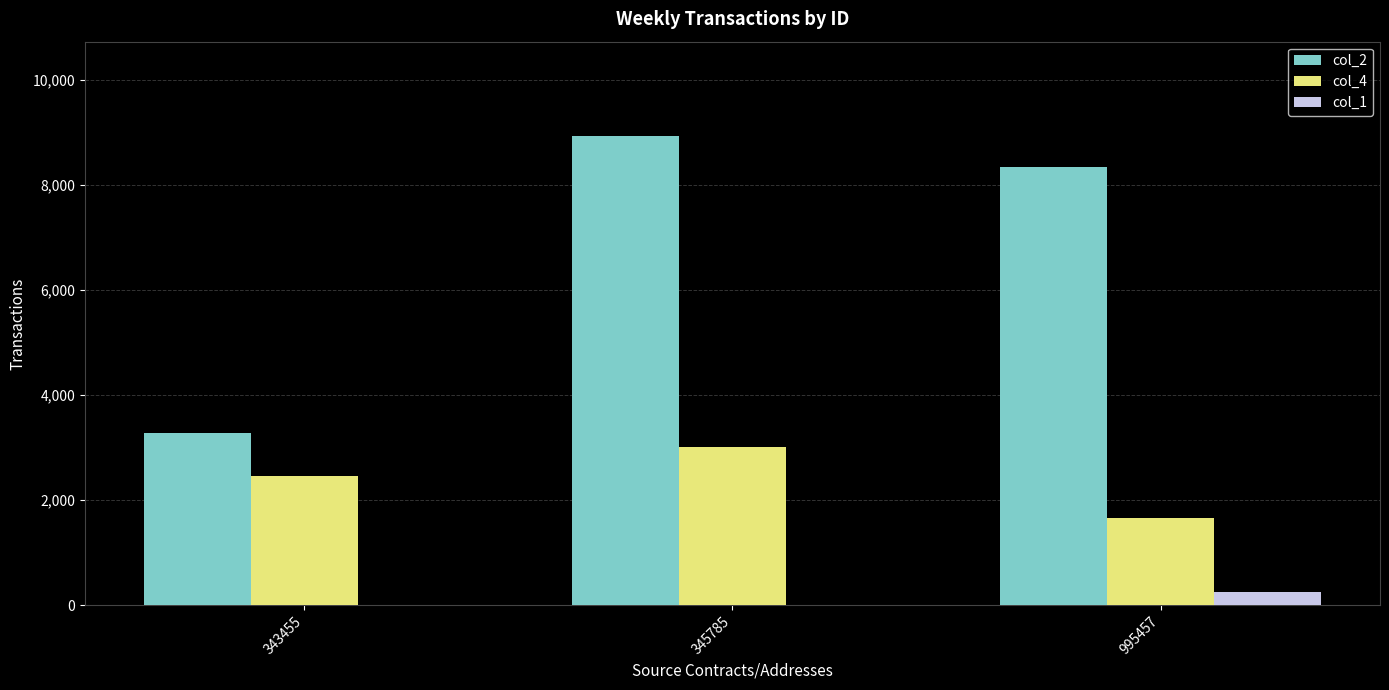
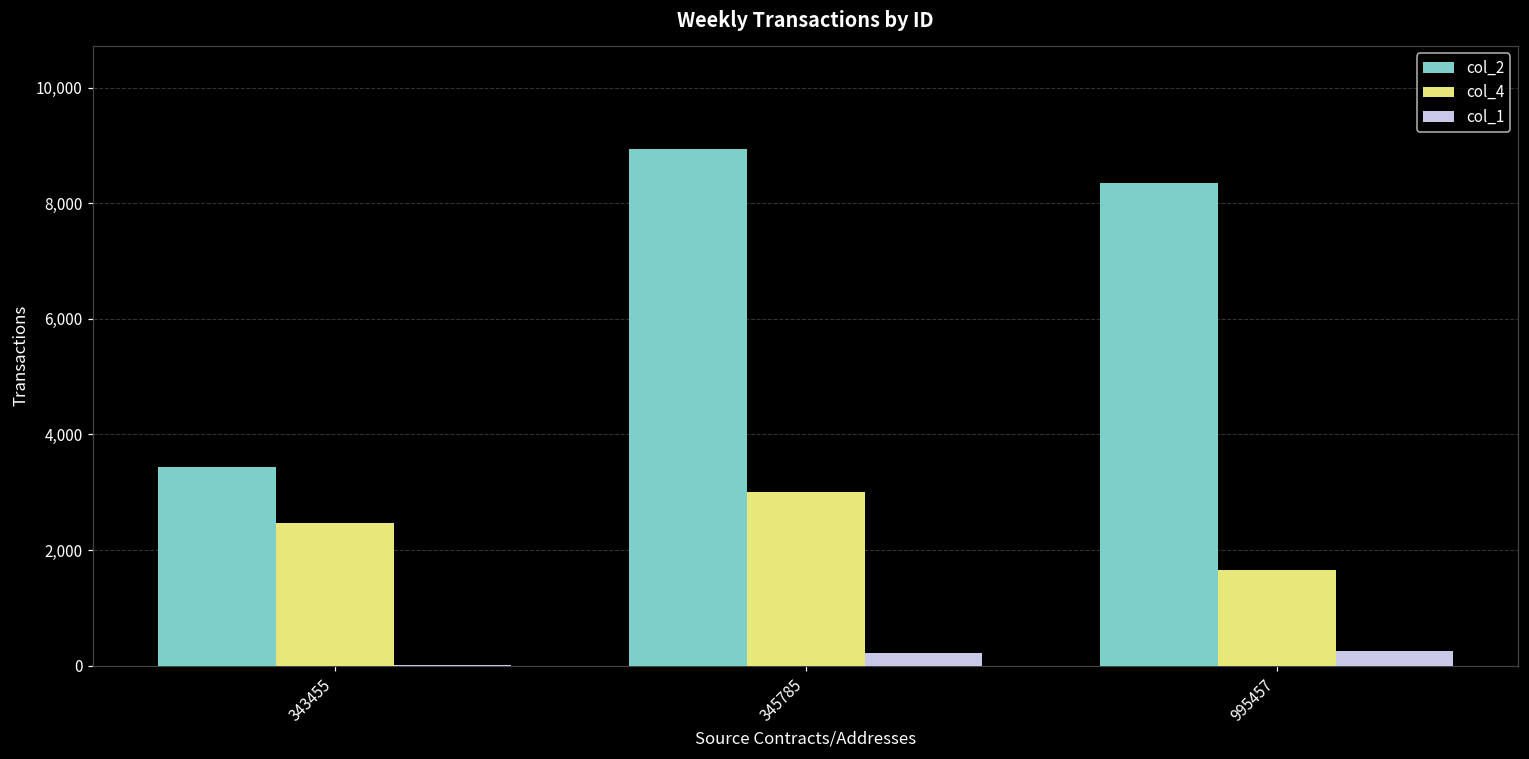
  {
    "col_2": {
-     "343455": "3,300",
+     "343455": "3,400",
      "345785": "8,900",
      "995457": "8,300"
    },
    "col_4": {
      "343455": "2,500",
      "345785": "3,000",
      "995457": "1,700"
    },
    "col_1": {
-     "345785": "0",
+     "345785": "200",
      "995457": "300"
    }
  }
